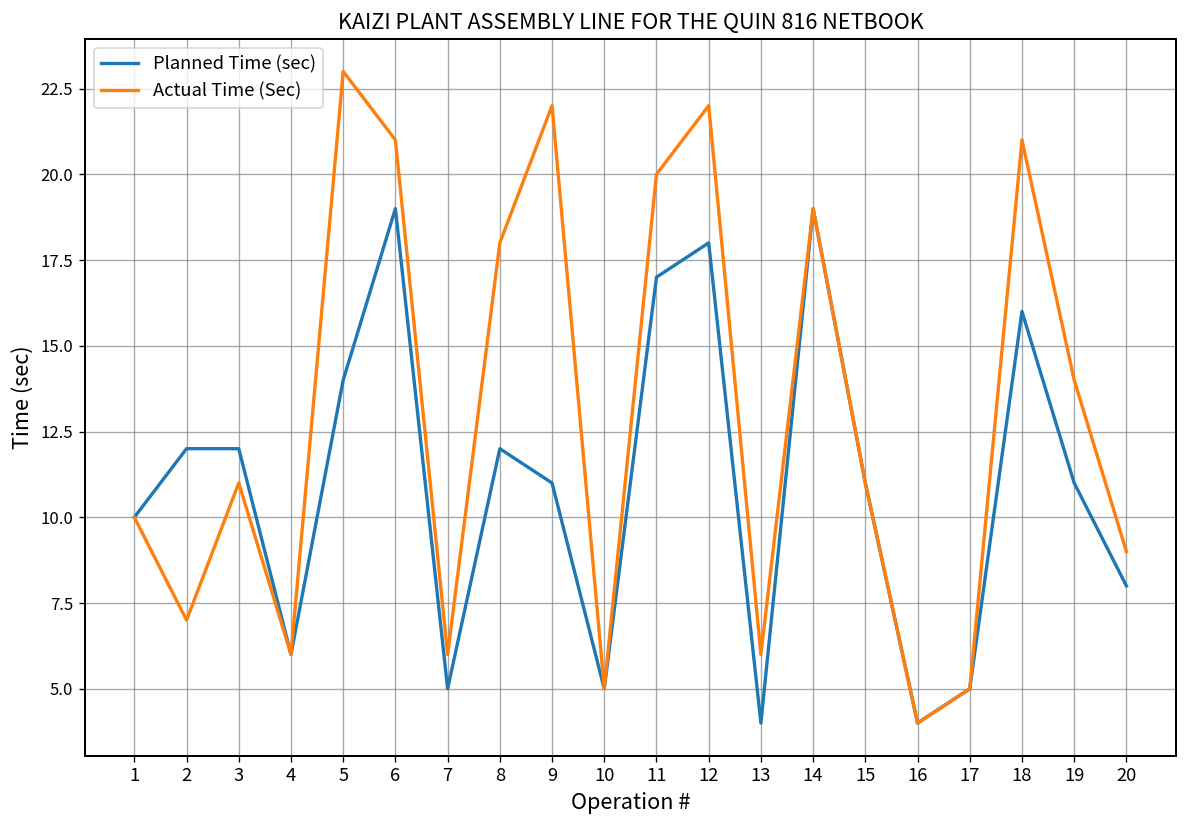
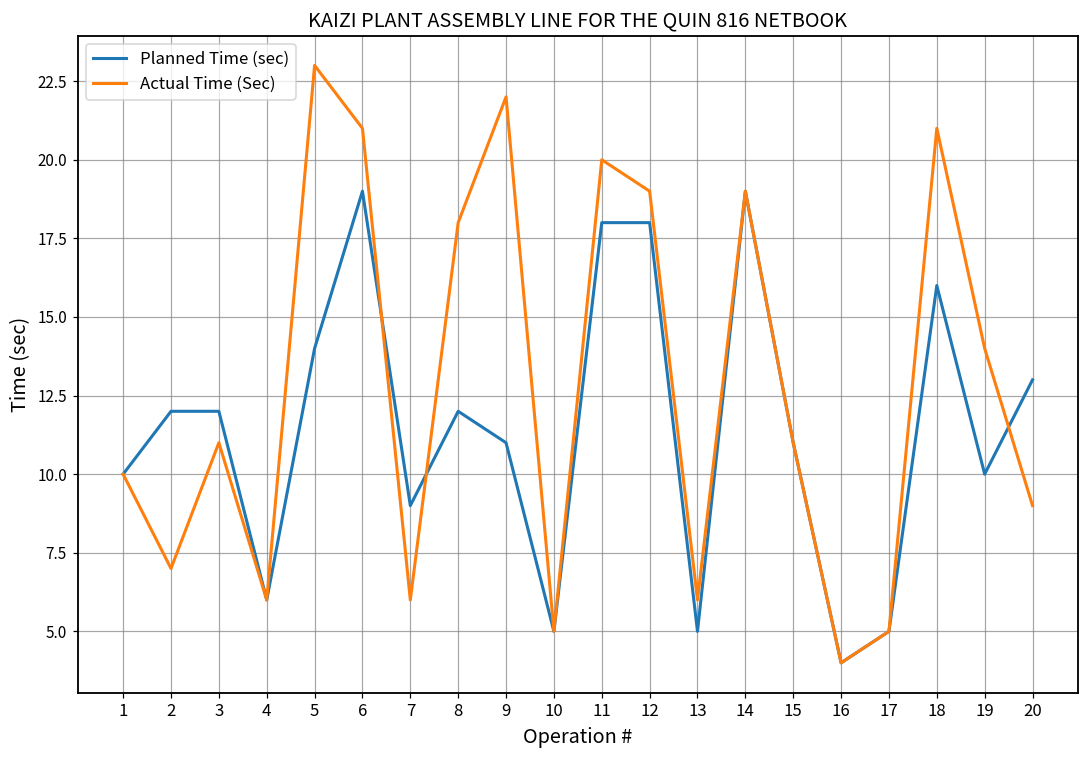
  {
    "Planned Time (sec)": {
      "2": 12,
      "3": 12,
      "5": 14,
      "6": 19,
-     "7": 5,
+     "7": 9,
      "8": 12,
      "9": 11,
-     "11": 17,
+     "11": 18,
      "12": 18,
-     "13": 4,
+     "13": 5,
      "18": 16,
-     "19": 11,
-     "20": 8
+     "19": 10,
+     "20": 13
    },
    "Actual Time (Sec)": {
      "2": 7,
      "3": 11,
      "5": 23,
      "6": 21,
      "7": 6,
      "8": 18,
      "9": 22,
      "11": 20,
-     "12": 22,
+     "12": 19,
      "13": 6,
      "18": 21,
      "19": 14,
      "20": 9
    }
  }
